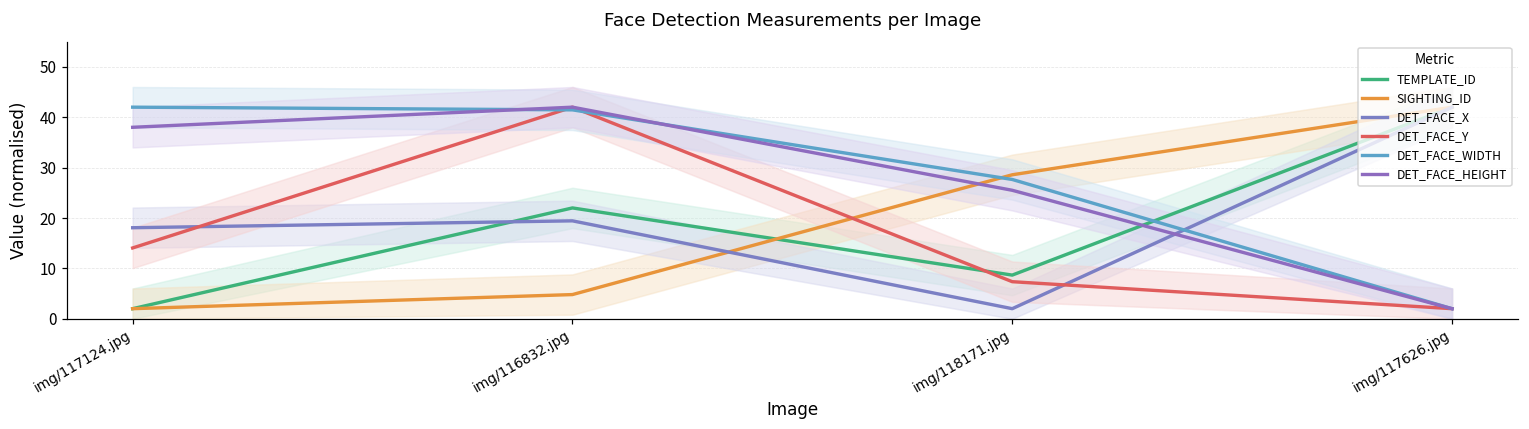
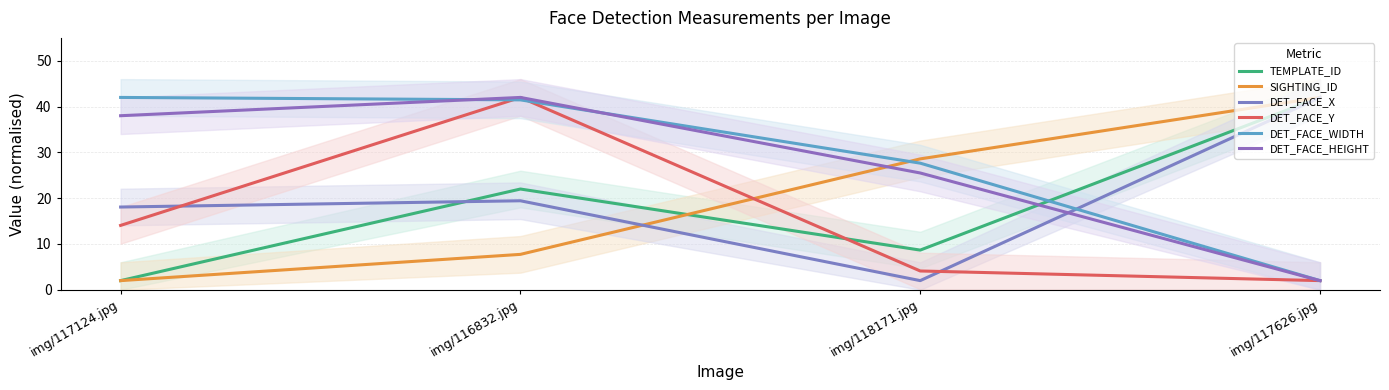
  {
    "TEMPLATE_ID": {
      "img/116832.jpg": 22,
      "img/118171.jpg": 9
    },
    "SIGHTING_ID": {
-     "img/116832.jpg": 5,
+     "img/116832.jpg": 8,
      "img/118171.jpg": 29
    },
    "DET_FACE_Y": {
      "img/117124.jpg": 14,
-     "img/118171.jpg": 7
+     "img/118171.jpg": 4
    }
  }
